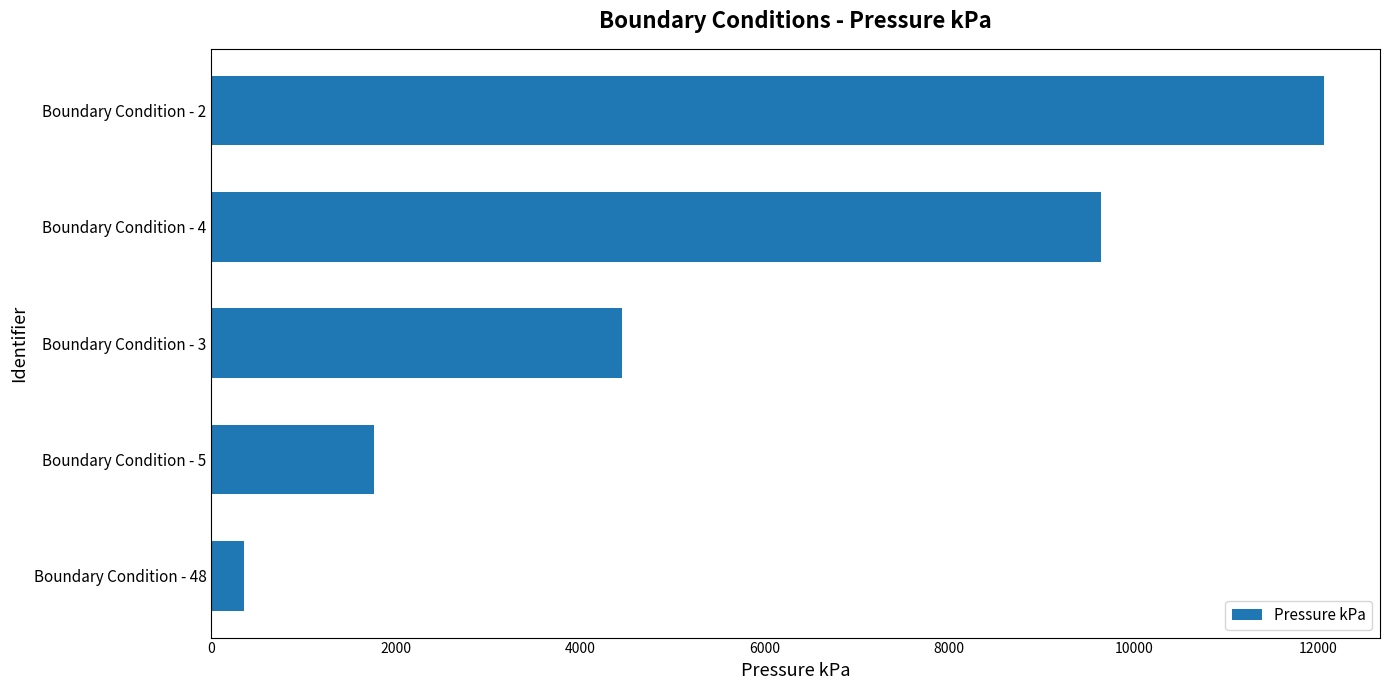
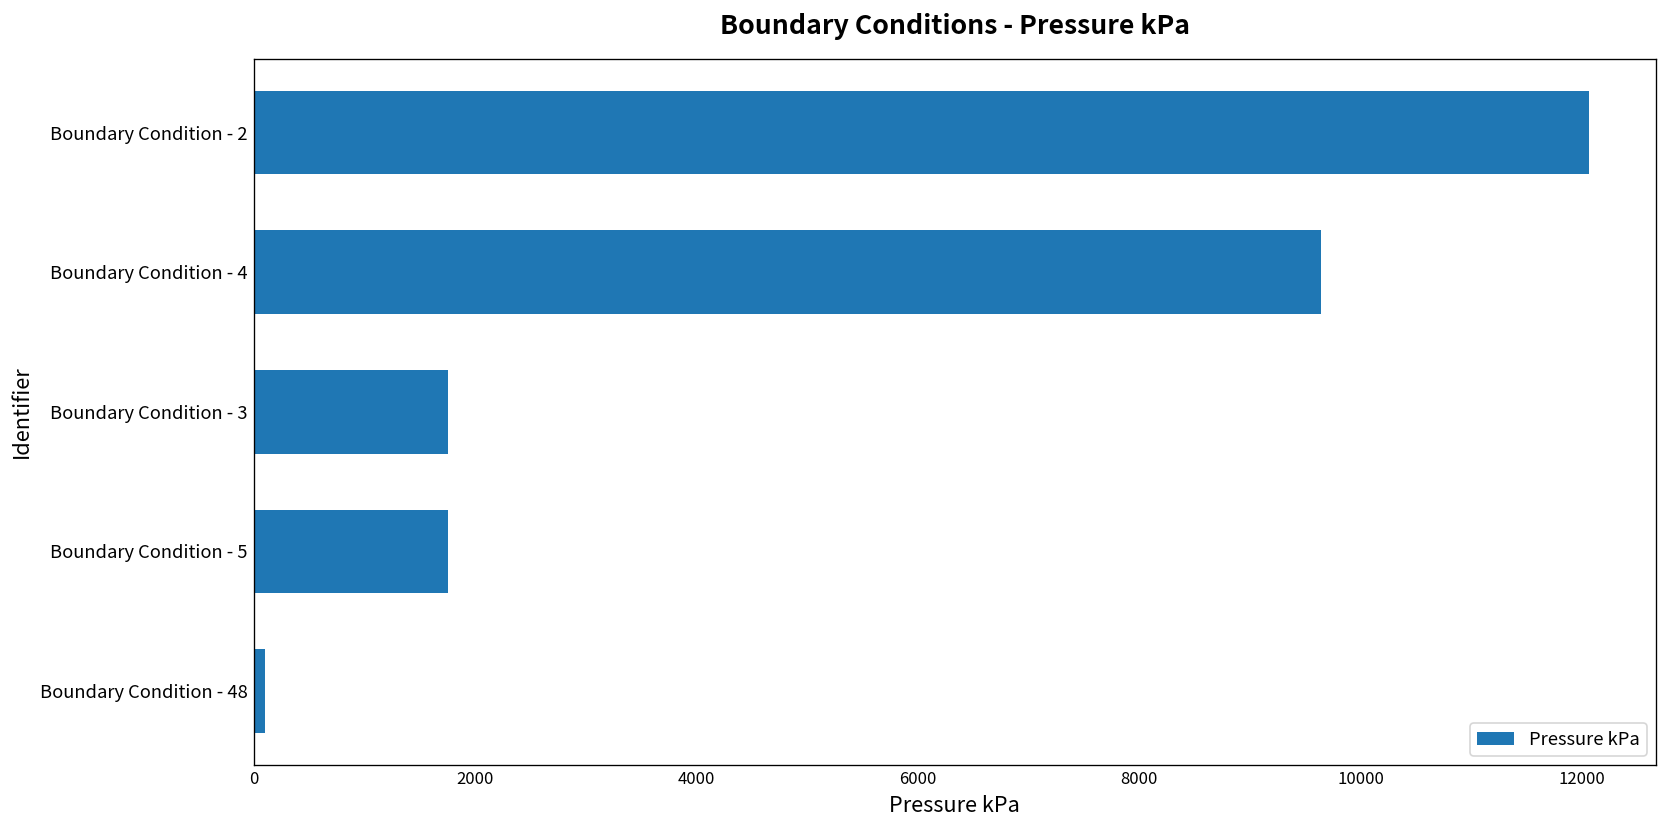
  {
    "Boundary Condition - 2": 12100,
    "Boundary Condition - 4": 9600,
-   "Boundary Condition - 3": 4400,
+   "Boundary Condition - 3": 1800,
    "Boundary Condition - 5": 1800,
-   "Boundary Condition - 48": 300
+   "Boundary Condition - 48": 100
  }
